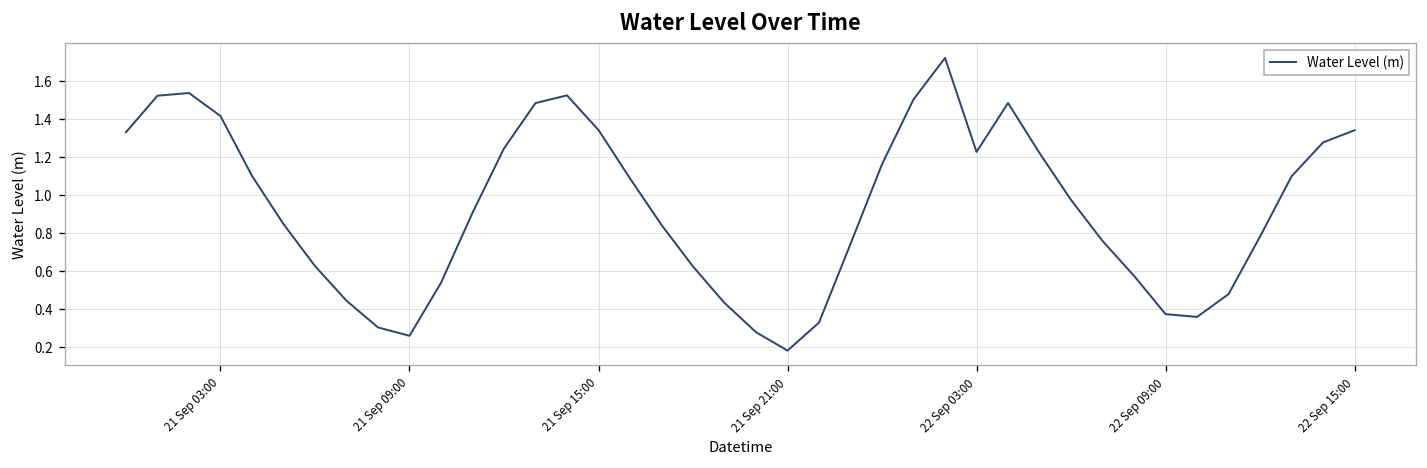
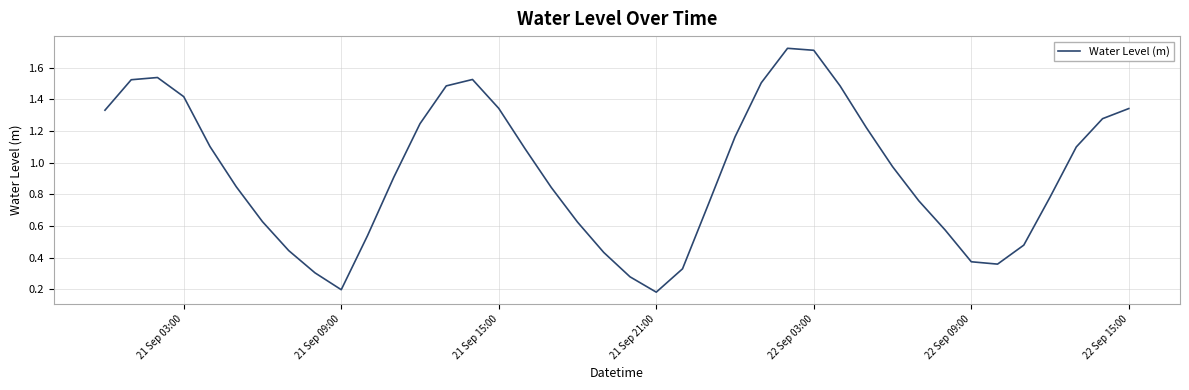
  {
    "21 Sep 03:00": 1.42,
-   "21 Sep 09:00": 0.26,
+   "21 Sep 09:00": 0.20,
    "21 Sep 15:00": 1.34,
    "21 Sep 21:00": 0.18,
-   "22 Sep 03:00": 1.23,
+   "22 Sep 03:00": 1.71,
    "22 Sep 09:00": 0.37,
    "22 Sep 15:00": 1.34
  }
